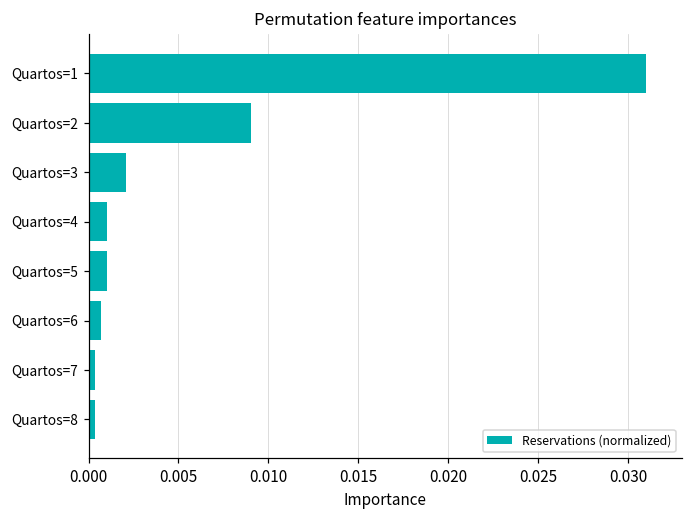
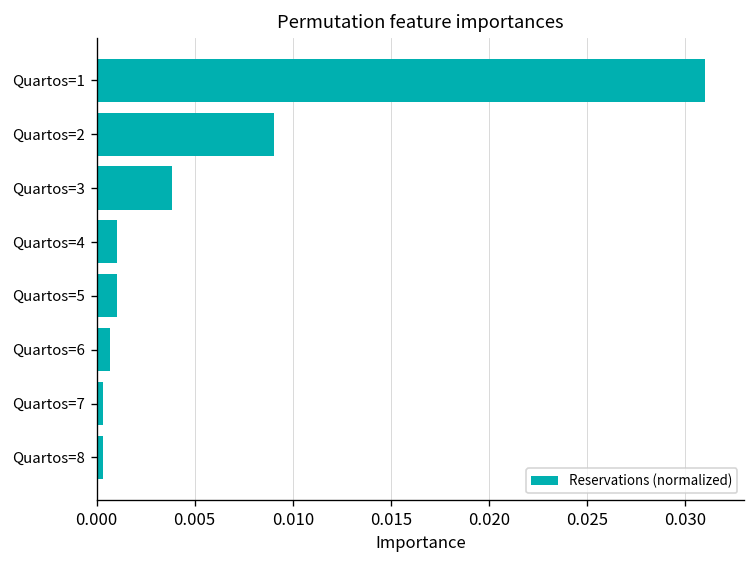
  {
    "Quartos=1": 0.0310,
    "Quartos=2": 0.0091,
-   "Quartos=3": 0.0021,
+   "Quartos=3": 0.0038,
    "Quartos=4": 0.0010,
    "Quartos=5": 0.0010,
    "Quartos=6": 0.0007,
    "Quartos=7": 0.0003,
    "Quartos=8": 0.0003
  }
